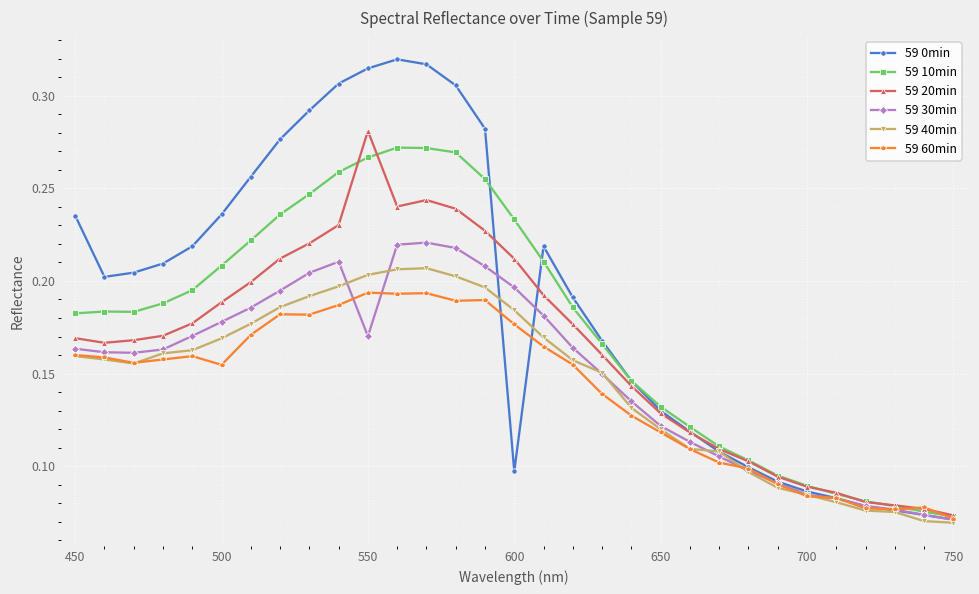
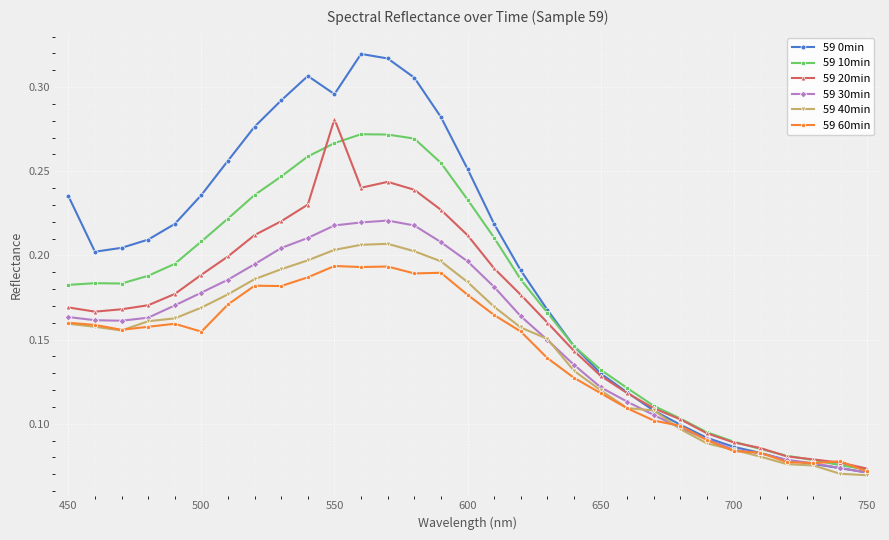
  {
    "59 0min": {
      "450": 0.235,
      "500": 0.236,
-     "550": 0.315,
-     "600": 0.097,
+     "550": 0.296,
+     "600": 0.251,
      "700": 0.086
    },
    "59 10min": {
      "450": 0.183,
      "500": 0.208,
      "550": 0.267,
      "600": 0.233,
      "650": 0.132
    },
    "59 20min": {
      "450": 0.169,
      "500": 0.189,
      "550": 0.281,
      "600": 0.212
    },
    "59 30min": {
      "450": 0.163,
      "500": 0.178,
-     "550": 0.170,
+     "550": 0.218,
      "600": 0.197,
      "650": 0.122
    },
    "59 40min": {
      "500": 0.169,
      "550": 0.203,
      "600": 0.184,
      "650": 0.120,
      "750": 0.069
    },
    "59 60min": {
      "500": 0.155,
      "550": 0.194,
      "600": 0.177,
      "650": 0.118
    }
  }
